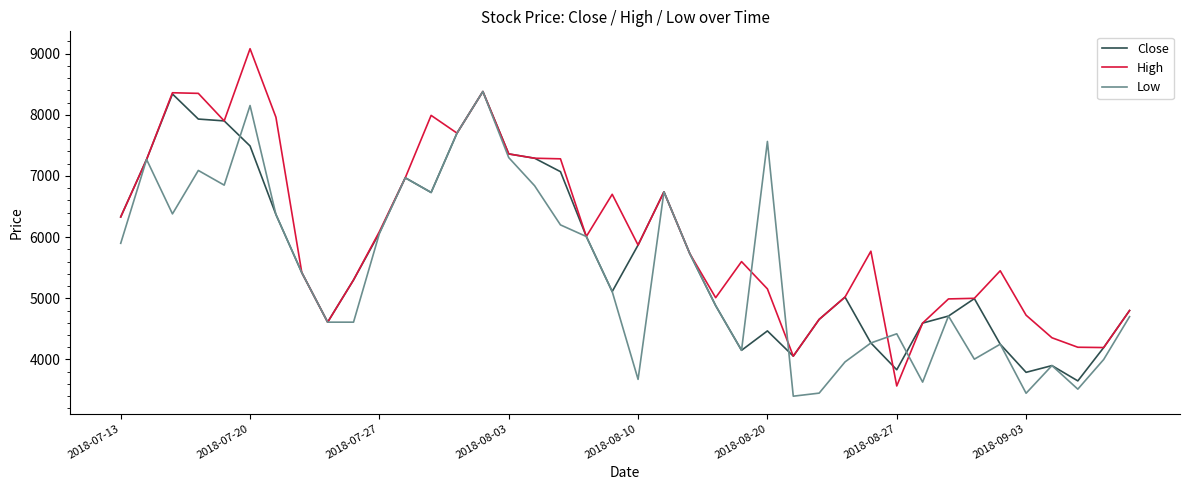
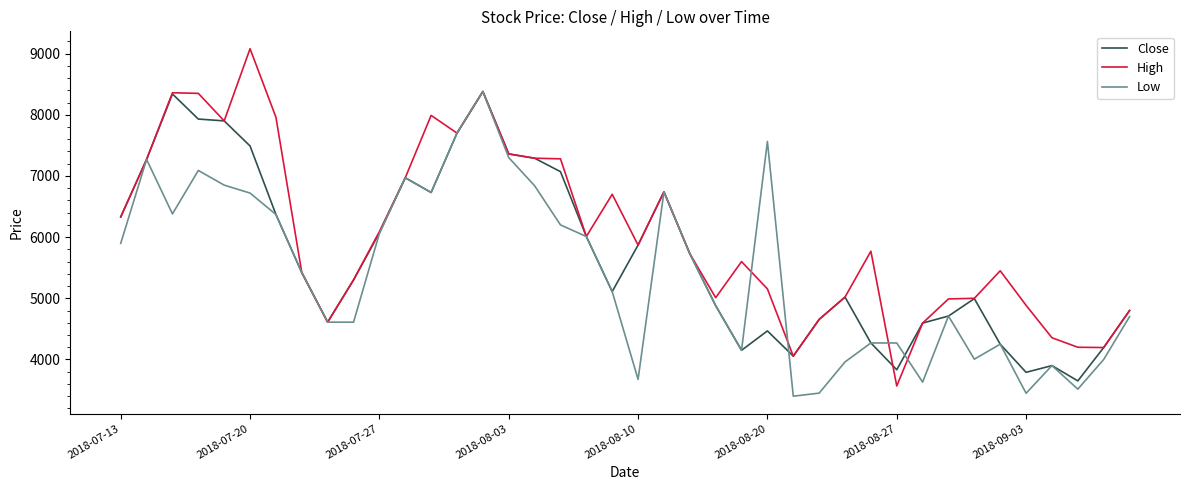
  {
    "Close": {
      "2018-07-20": 7500,
      "2018-08-20": 4500,
      "2018-08-27": 3800,
      "2018-09-03": 3800
    },
    "High": {
      "2018-07-20": 9100,
      "2018-08-20": 5200,
      "2018-08-27": 3600,
-     "2018-09-03": 4700
+     "2018-09-03": 4900
    },
    "Low": {
      "2018-07-13": 5900,
-     "2018-07-20": 8200,
+     "2018-07-20": 6700,
      "2018-08-03": 7300,
      "2018-08-10": 3700,
      "2018-08-20": 7600,
-     "2018-08-27": 4400,
+     "2018-08-27": 4300,
      "2018-09-03": 3400
    }
  }
